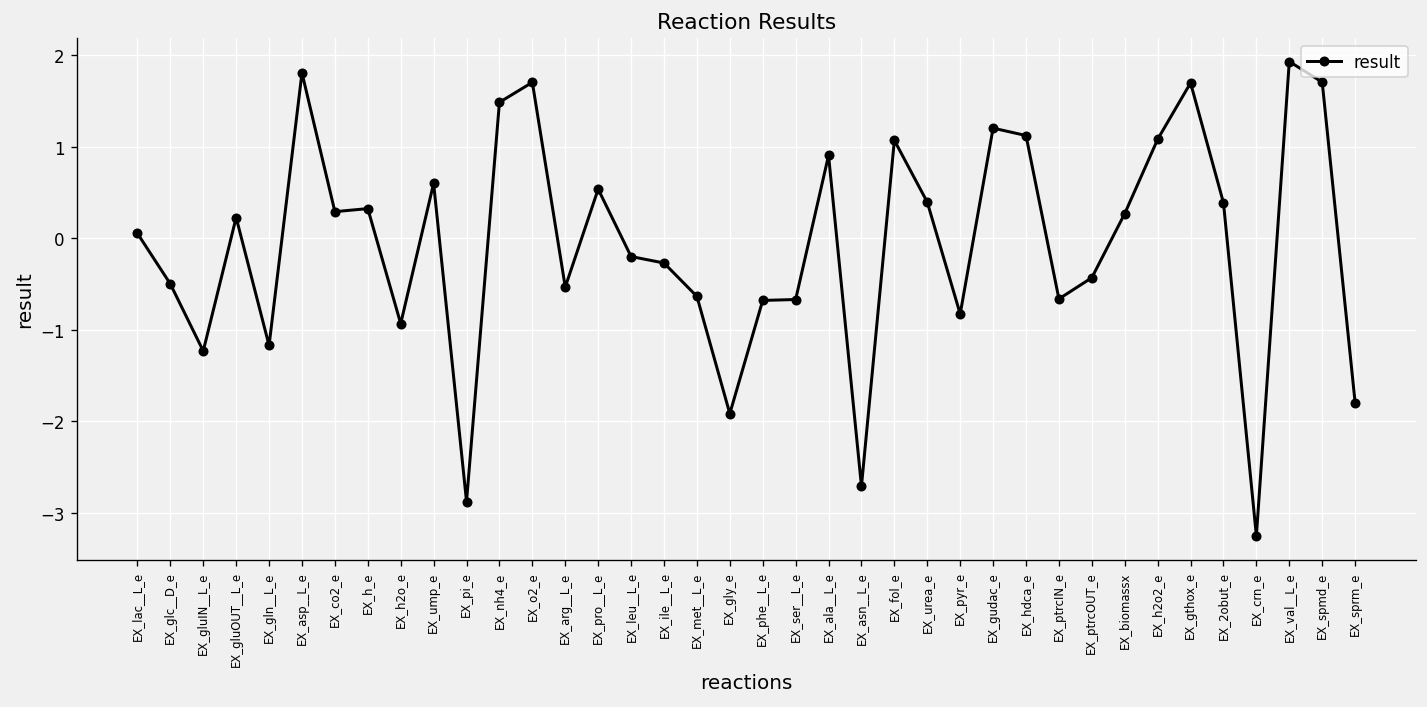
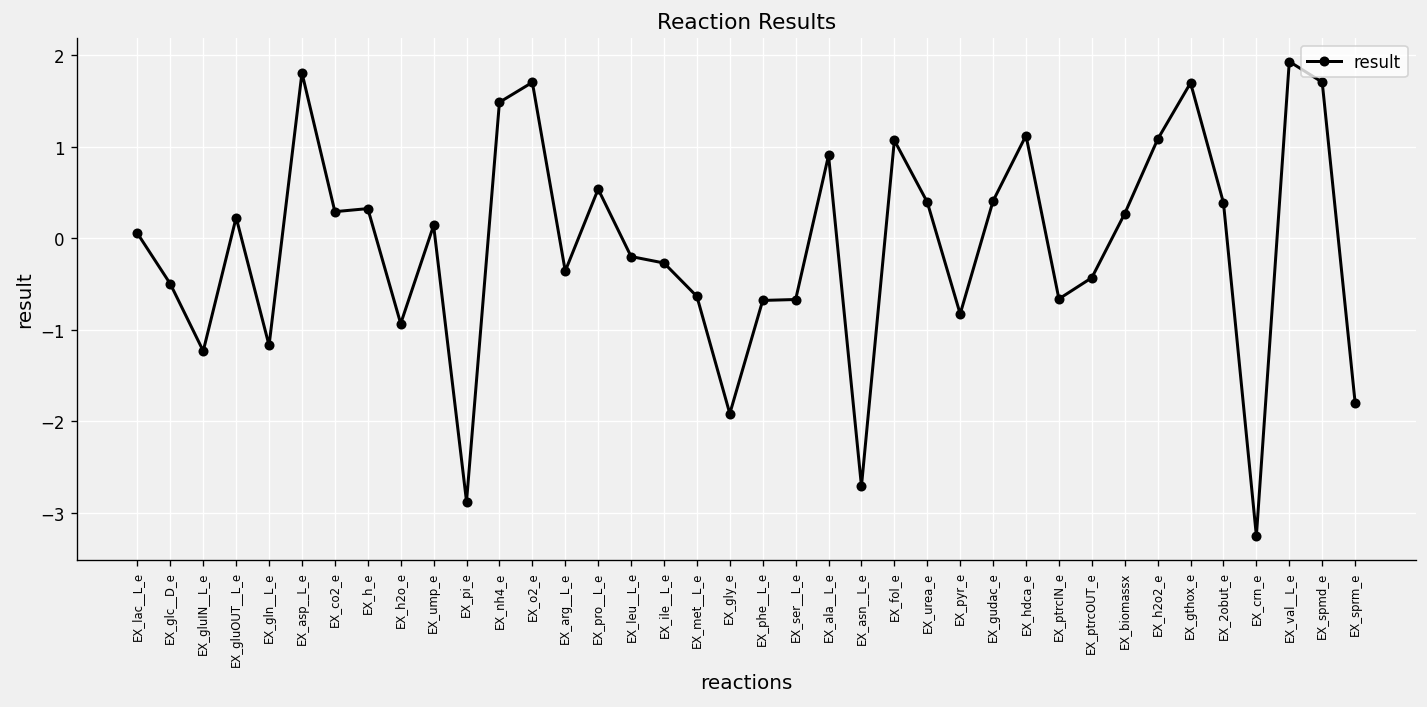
  {
    "EX_lac__L_e": 0.1,
    "EX_glc__D_e": -0.5,
    "EX_gluIN__L_e": -1.2,
    "EX_gluOUT__L_e": 0.2,
    "EX_gln__L_e": -1.2,
    "EX_asp__L_e": 1.8,
    "EX_co2_e": 0.3,
    "EX_h_e": 0.3,
    "EX_h2o_e": -0.9,
-   "EX_ump_e": 0.6,
+   "EX_ump_e": 0.1,
    "EX_pi_e": -2.9,
    "EX_nh4_e": 1.5,
    "EX_o2_e": 1.7,
-   "EX_arg__L_e": -0.5,
+   "EX_arg__L_e": -0.4,
    "EX_pro__L_e": 0.5,
    "EX_leu__L_e": -0.2,
    "EX_ile__L_e": -0.3,
    "EX_met__L_e": -0.6,
    "EX_gly_e": -1.9,
    "EX_phe__L_e": -0.7,
    "EX_ser__L_e": -0.7,
    "EX_ala__L_e": 0.9,
    "EX_asn__L_e": -2.7,
    "EX_fol_e": 1.1,
    "EX_urea_e": 0.4,
    "EX_pyr_e": -0.8,
-   "EX_gudac_e": 1.2,
+   "EX_gudac_e": 0.4,
    "EX_hdca_e": 1.1,
    "EX_ptrcIN_e": -0.7,
    "EX_ptrcOUT_e": -0.4,
    "EX_biomassx": 0.3,
    "EX_h2o2_e": 1.1,
    "EX_gthox_e": 1.7,
    "EX_2obut_e": 0.4,
    "EX_crn_e": -3.2,
    "EX_val__L_e": 1.9,
    "EX_spmd_e": 1.7,
    "EX_sprm_e": -1.8
  }
